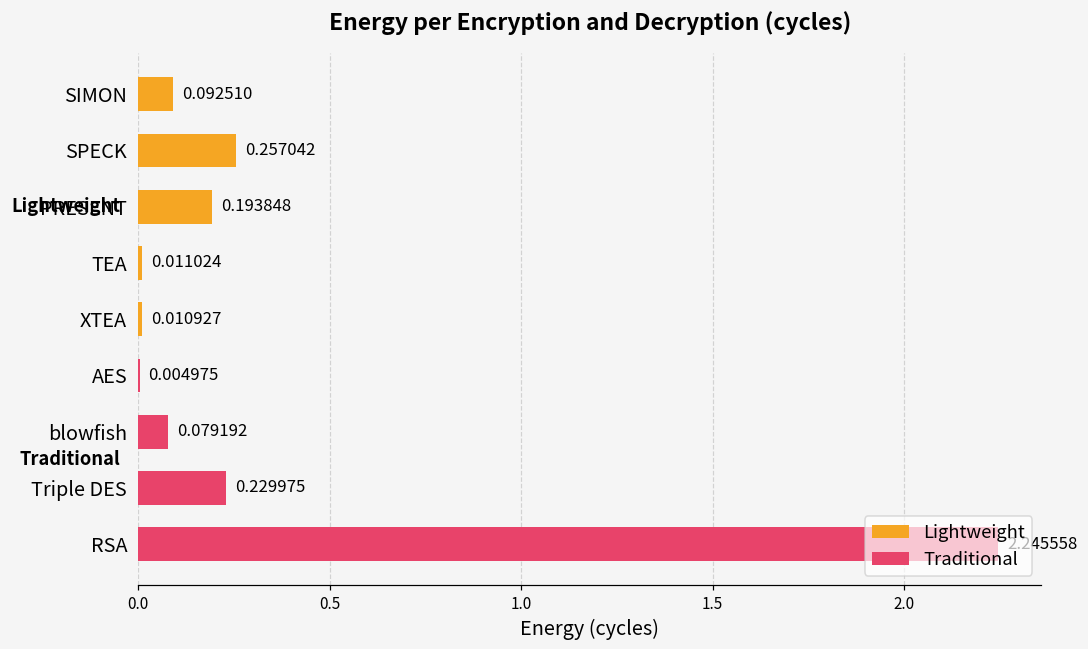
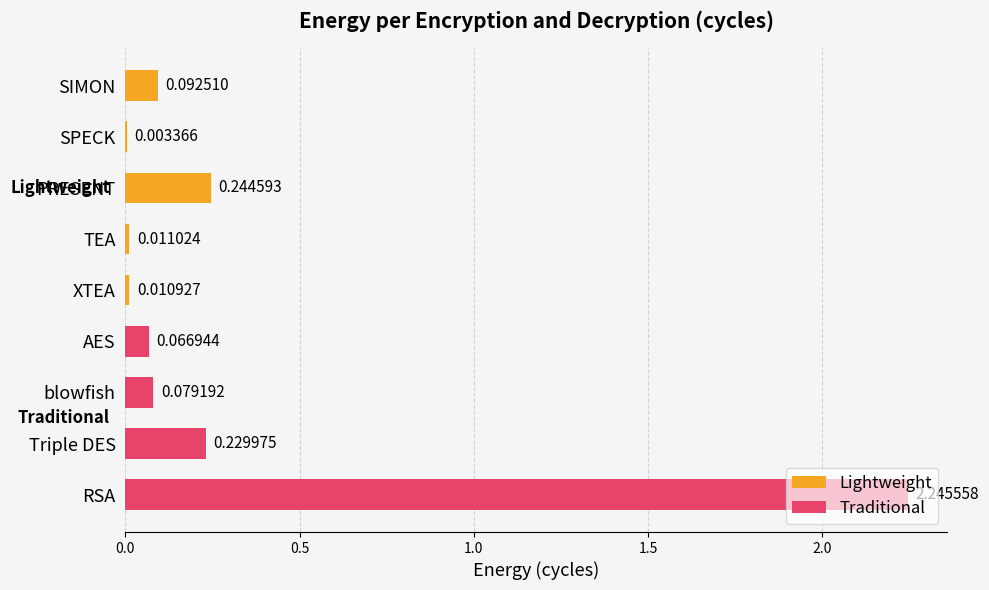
  {
    "Lightweight": {
      "SIMON": 0.092510,
-     "SPECK": 0.257042,
-     "PRESENT": 0.193848,
+     "SPECK": 0.003366,
+     "PRESENT": 0.244593,
      "TEA": 0.011024,
      "XTEA": 0.010927
    },
    "Traditional": {
-     "AES": 0.004975,
+     "AES": 0.066944,
      "blowfish": 0.079192,
      "Triple DES": 0.229975
    }
  }
